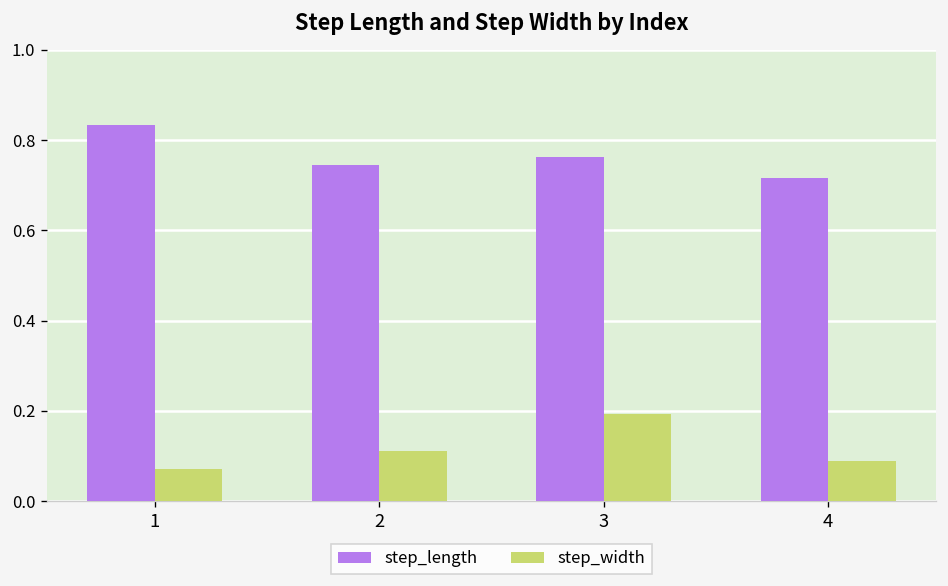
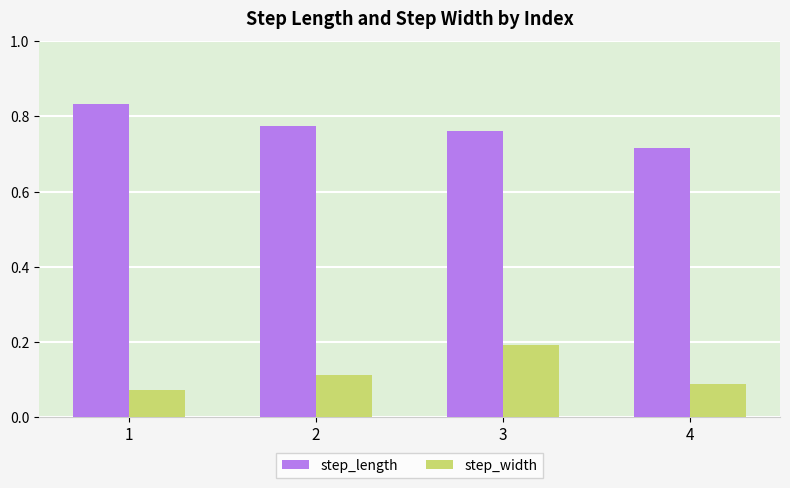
  {
    "step_length": {
      "1": 0.83,
-     "2": 0.75,
+     "2": 0.77,
      "3": 0.76,
      "4": 0.72
    },
    "step_width": {
      "1": 0.07,
      "2": 0.11,
      "3": 0.19,
      "4": 0.09
    }
  }
